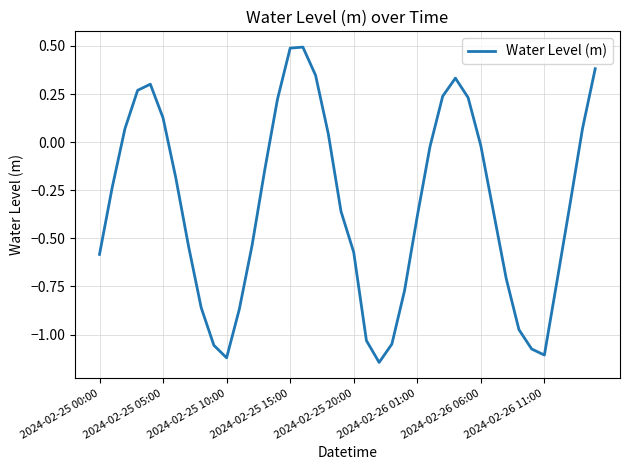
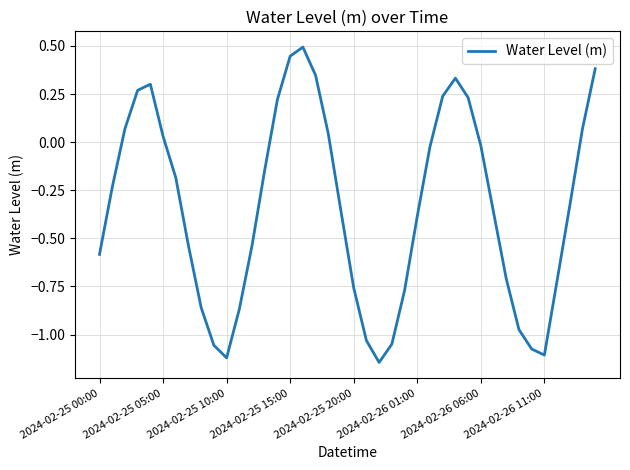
  {
    "2024-02-25 00:00": -0.58,
-   "2024-02-25 05:00": 0.13,
+   "2024-02-25 05:00": 0.03,
    "2024-02-25 10:00": -1.12,
-   "2024-02-25 15:00": 0.49,
-   "2024-02-25 20:00": -0.57,
+   "2024-02-25 15:00": 0.45,
+   "2024-02-25 20:00": -0.76,
    "2024-02-26 01:00": -0.39,
    "2024-02-26 06:00": -0.02,
    "2024-02-26 11:00": -1.11
  }
